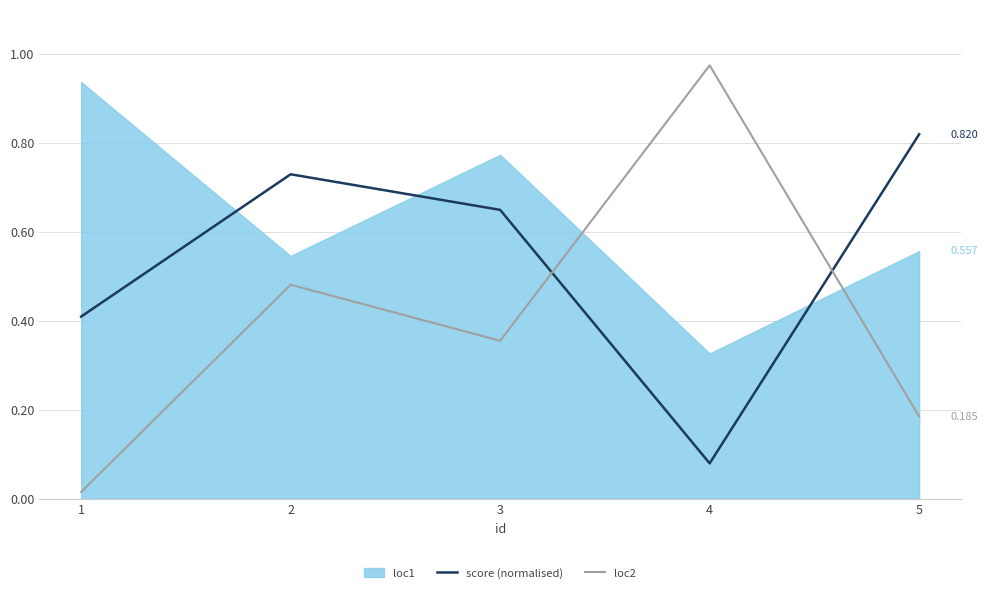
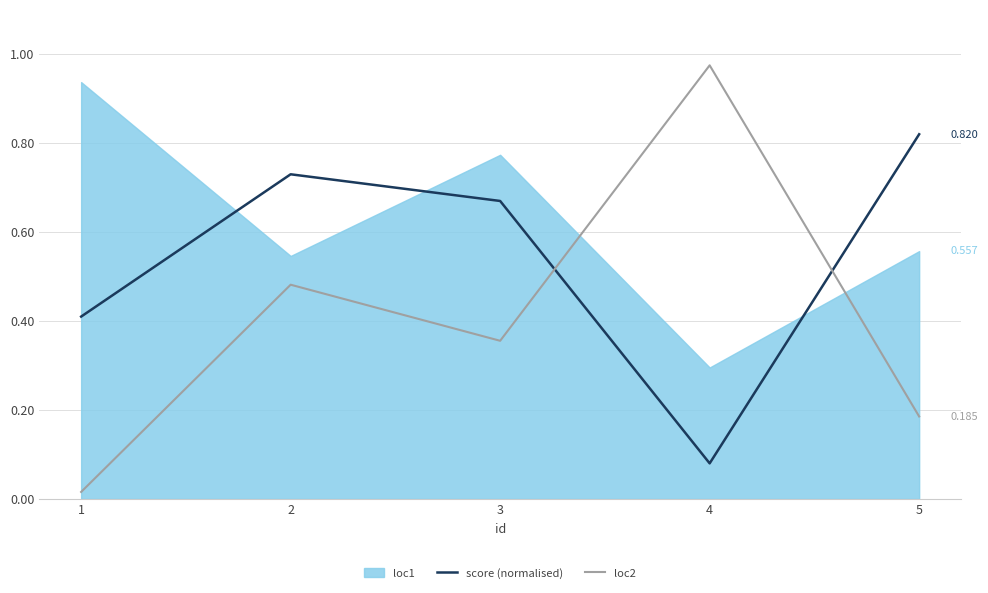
  {
    "score (normalised)": {
      "1": 0.41,
      "2": 0.73,
-     "3": 0.65,
+     "3": 0.67,
      "4": 0.08,
      "5": 0.82
    },
    "loc1": {
      "1": 0.94,
      "2": 0.55,
      "3": 0.77,
-     "4": 0.33,
+     "4": 0.30,
      "5": 0.56
    },
    "loc2": {
      "1": 0.02,
      "2": 0.48,
      "3": 0.36,
      "4": 0.98,
      "5": 0.19
    }
  }
